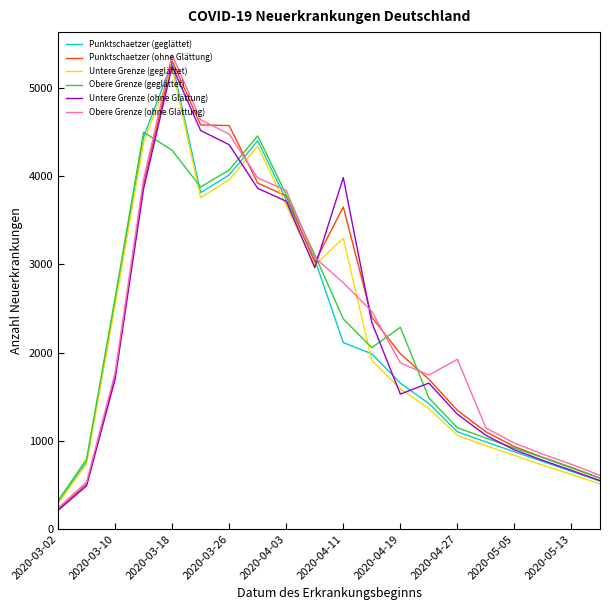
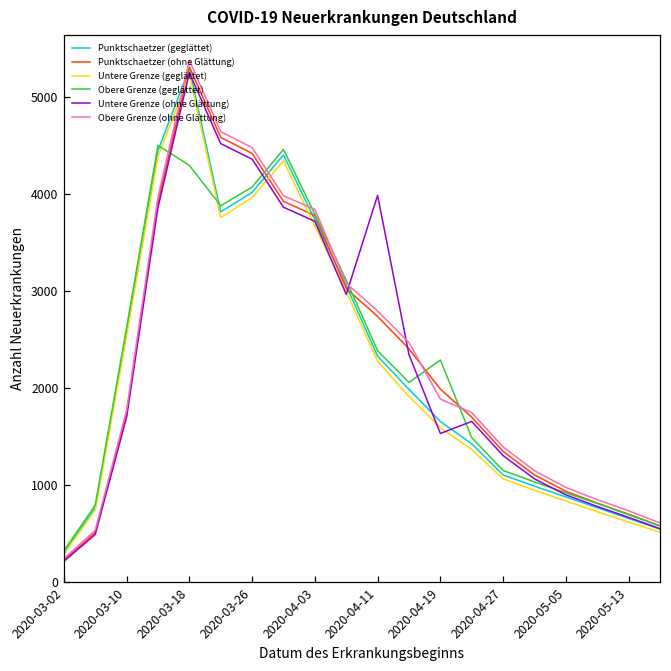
  {
    "Punktschaetzer (geglättet)": {
      "2020-03-10": 2600,
      "2020-03-26": 4000,
-     "2020-04-11": 2100,
+     "2020-04-11": 2300,
      "2020-04-19": 1700,
      "2020-04-27": 1100
    },
    "Punktschaetzer (ohne Glättung)": {
      "2020-03-10": 1700,
-     "2020-03-26": 4600,
-     "2020-04-11": 3700,
+     "2020-03-26": 4400,
+     "2020-04-11": 2700,
      "2020-04-19": 2000,
      "2020-04-27": 1300
    },
    "Untere Grenze (geglättet)": {
      "2020-03-10": 2500,
      "2020-03-26": 4000,
      "2020-04-03": 3700,
-     "2020-04-11": 3300,
+     "2020-04-11": 2300,
      "2020-04-19": 1600,
      "2020-04-27": 1100,
      "2020-05-05": 800,
      "2020-05-13": 600
    },
    "Obere Grenze (geglättet)": {
      "2020-03-10": 2600,
      "2020-03-18": 4300,
      "2020-03-26": 4100,
      "2020-04-11": 2400,
      "2020-04-19": 2300,
      "2020-04-27": 1100
    },
    "Untere Grenze (ohne Glättung)": {
      "2020-03-10": 1700,
      "2020-03-26": 4400,
      "2020-04-11": 4000,
      "2020-04-19": 1500,
      "2020-04-27": 1300
    },
    "Obere Grenze (ohne Glättung)": {
      "2020-03-10": 1800,
      "2020-03-18": 5400,
      "2020-03-26": 4500,
      "2020-04-03": 3800,
      "2020-04-11": 2800,
      "2020-04-19": 1900,
-     "2020-04-27": 1900,
+     "2020-04-27": 1400,
      "2020-05-05": 1000,
      "2020-05-13": 700
    }
  }
